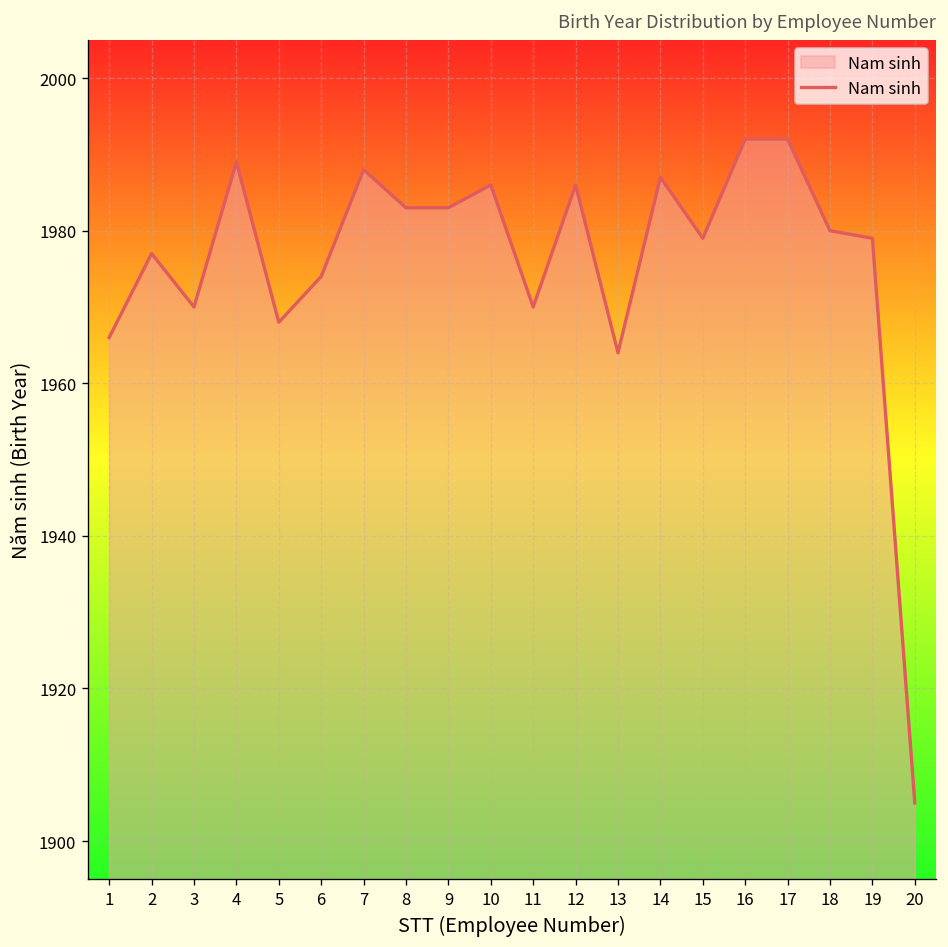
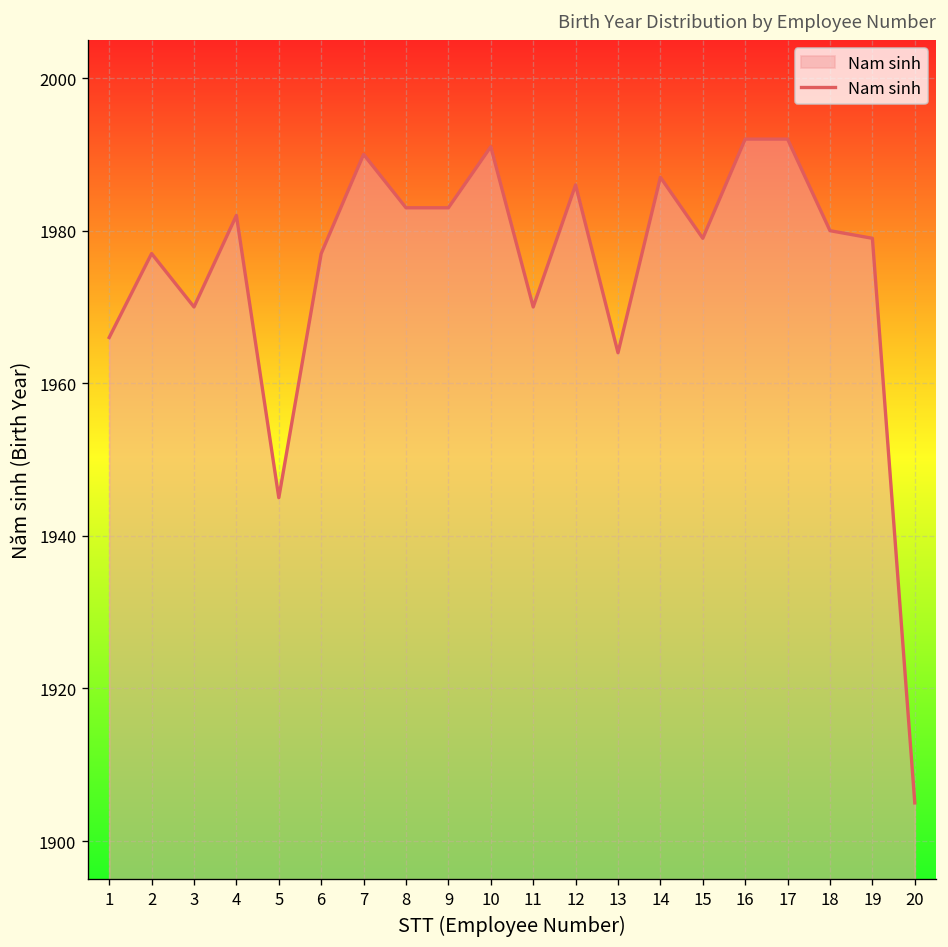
  {
    "1": 1966,
    "2": 1977,
    "3": 1970,
-   "4": 1989,
-   "5": 1968,
-   "6": 1974,
-   "7": 1988,
+   "4": 1982,
+   "5": 1945,
+   "6": 1977,
+   "7": 1990,
    "8": 1983,
    "9": 1983,
-   "10": 1986,
+   "10": 1991,
    "11": 1970,
    "12": 1986,
    "13": 1964,
    "14": 1987,
    "15": 1979,
    "16": 1992,
    "17": 1992,
    "18": 1980,
    "19": 1979,
    "20": 1905
  }
